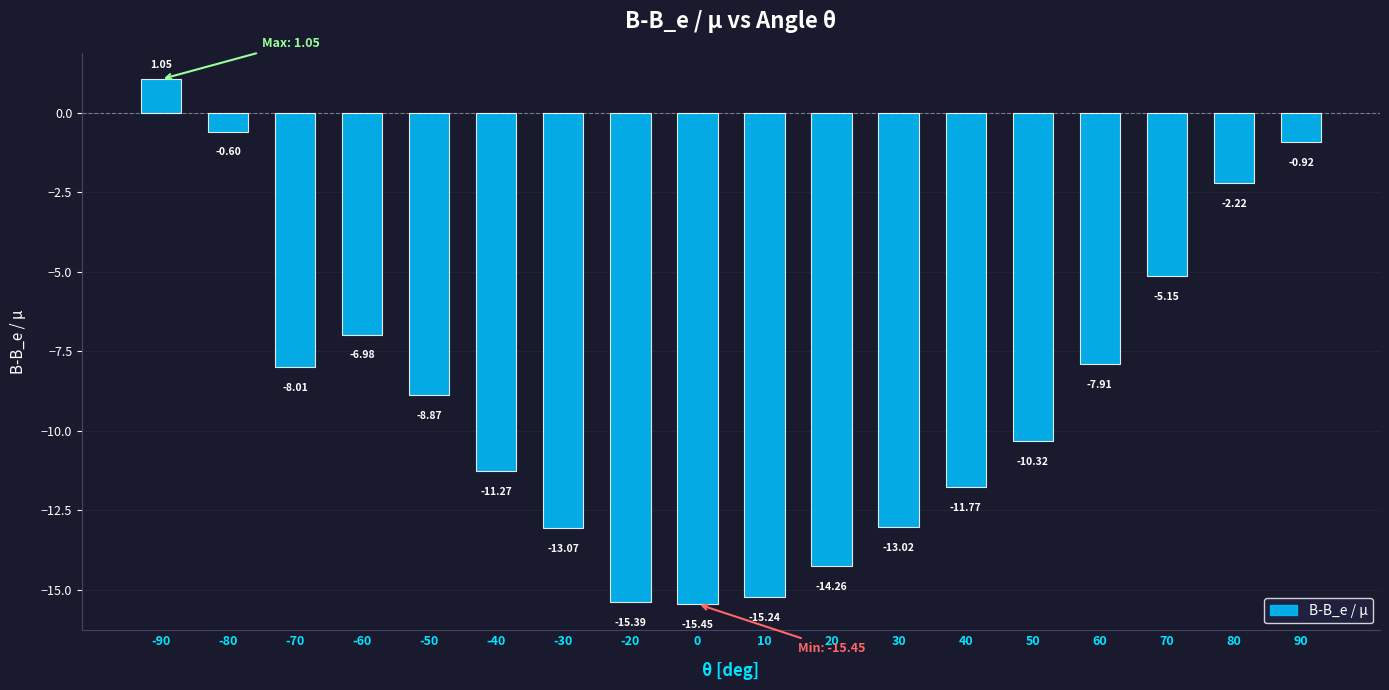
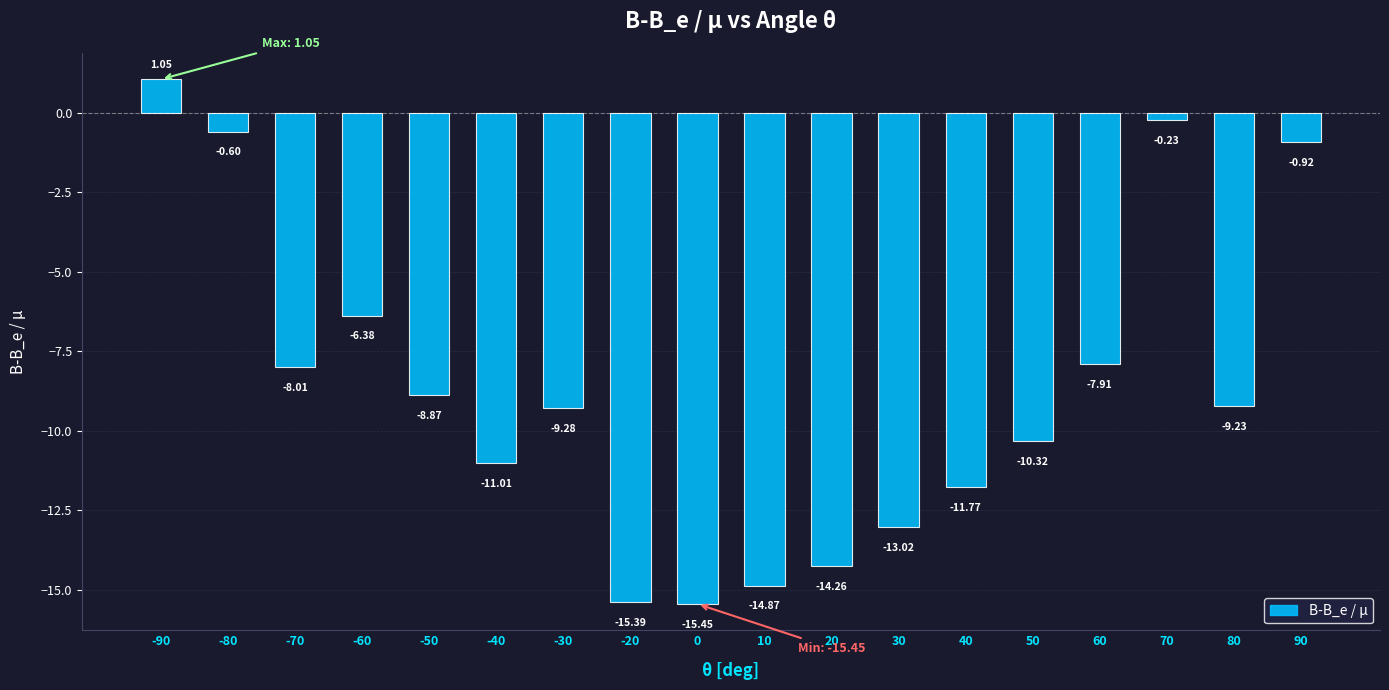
  {
    "-90": 1.05,
    "-80": -0.60,
    "-70": -8.01,
-   "-60": -6.98,
+   "-60": -6.38,
    "-50": -8.87,
-   "-40": -11.27,
-   "-30": -13.07,
+   "-40": -11.01,
+   "-30": -9.28,
    "-20": -15.39,
    "0": -15.45,
-   "10": -15.24,
+   "10": -14.87,
    "20": -14.26,
    "30": -13.02,
    "40": -11.77,
    "50": -10.32,
    "60": -7.91,
-   "70": -5.15,
-   "80": -2.22,
+   "70": -0.23,
+   "80": -9.23,
    "90": -0.92
  }
